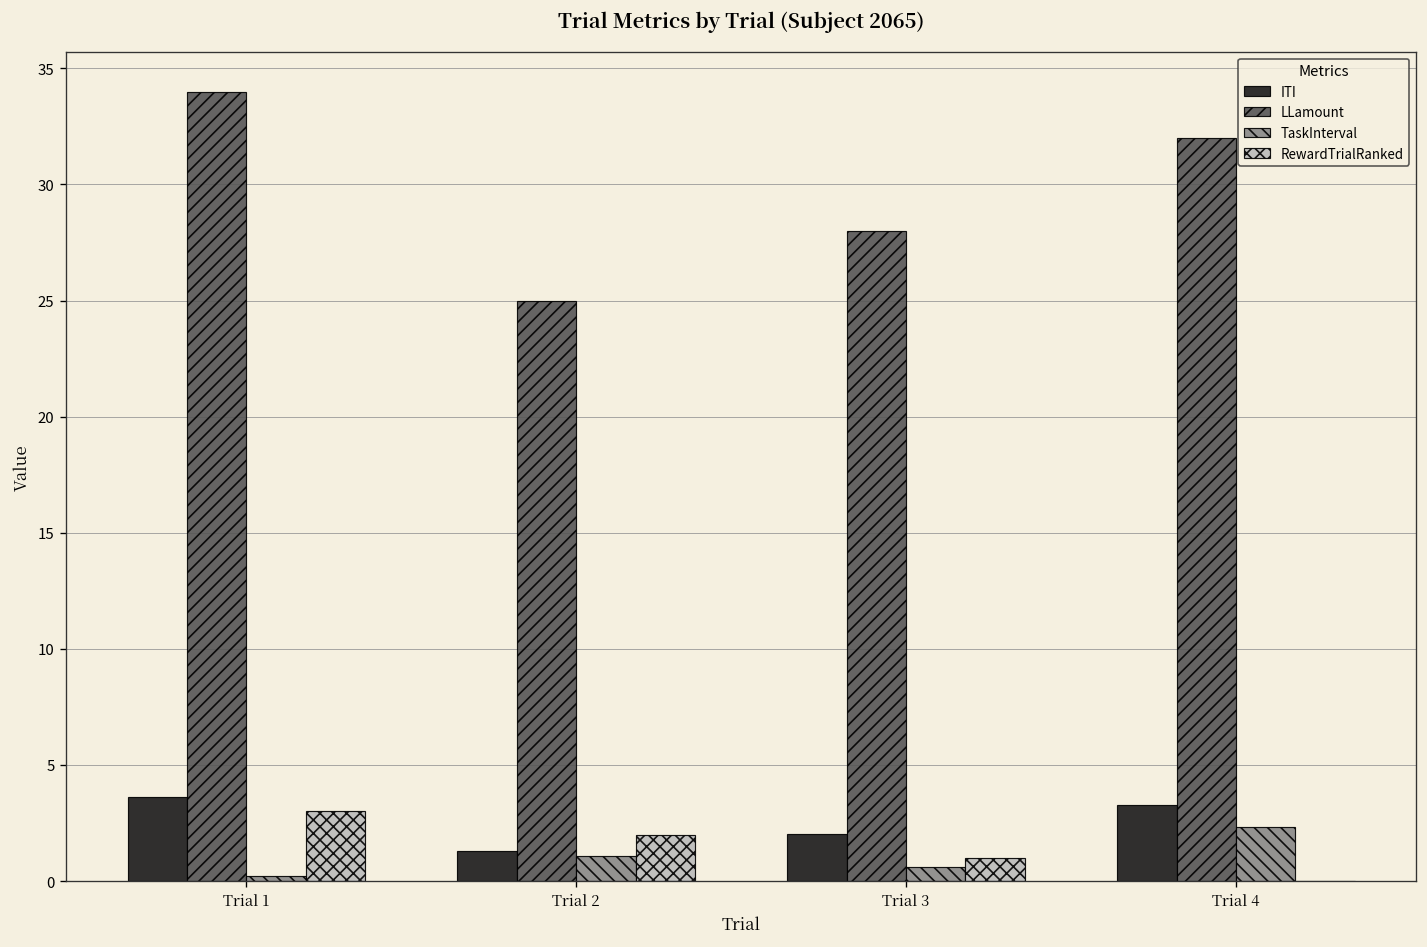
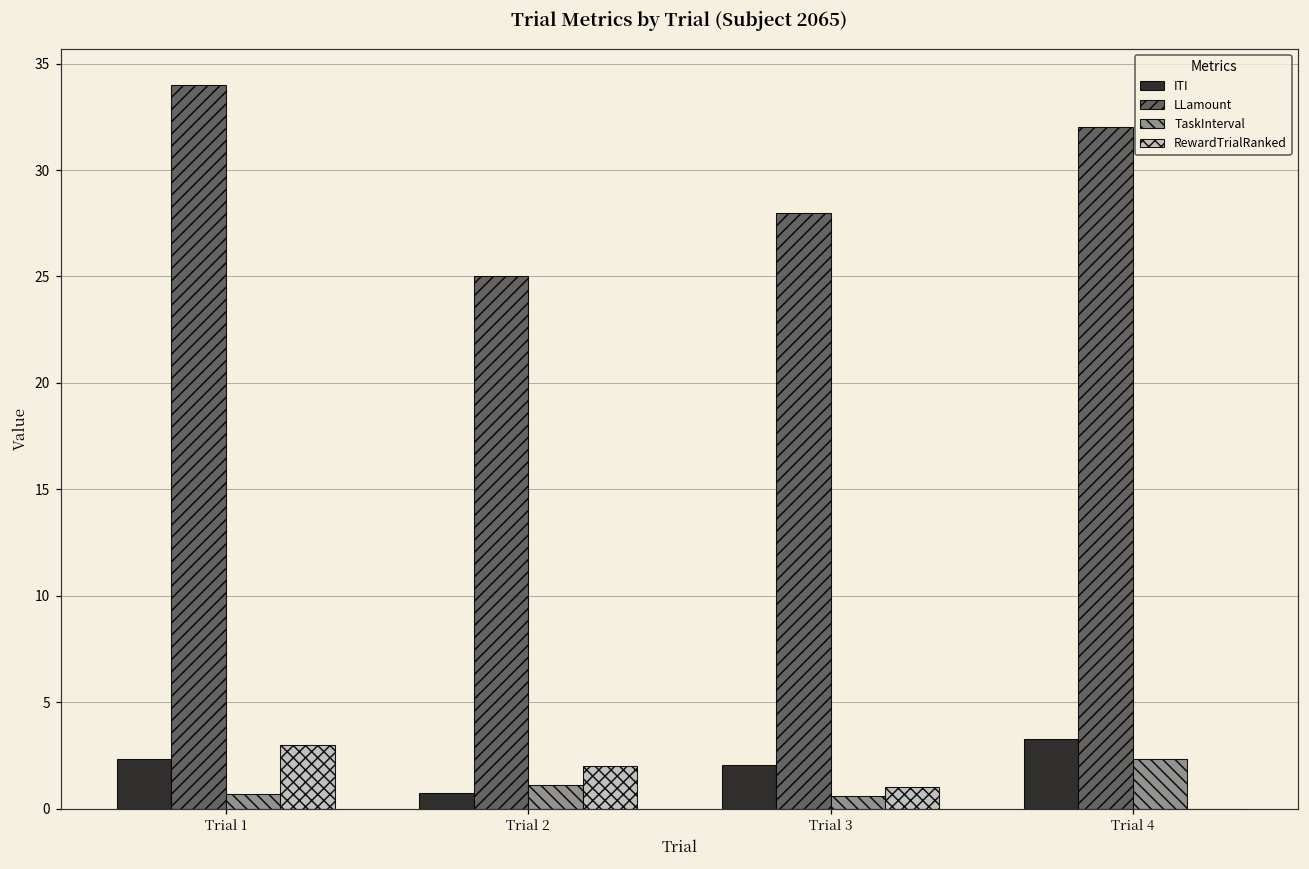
  {
    "ITI": {
-     "Trial 1": 3.6,
-     "Trial 2": 1.3,
+     "Trial 1": 2.3,
+     "Trial 2": 0.7,
      "Trial 3": 2.0,
      "Trial 4": 3.3
    },
    "LLamount": {
      "Trial 1": 34.0,
      "Trial 2": 25.0,
      "Trial 3": 28.0,
      "Trial 4": 32.0
    },
    "TaskInterval": {
-     "Trial 1": 0.2,
+     "Trial 1": 0.7,
      "Trial 2": 1.1,
      "Trial 3": 0.6,
      "Trial 4": 2.3
    },
    "RewardTrialRanked": {
      "Trial 1": 3.0,
      "Trial 2": 2.0,
      "Trial 3": 1.0,
      "Trial 4": 0.0
    }
  }
